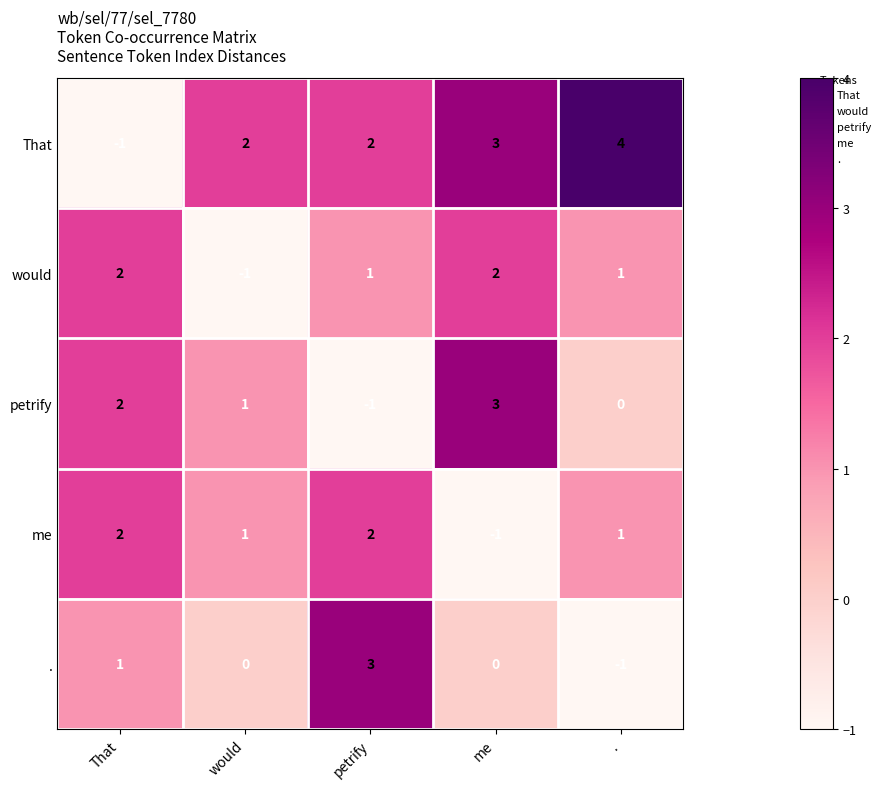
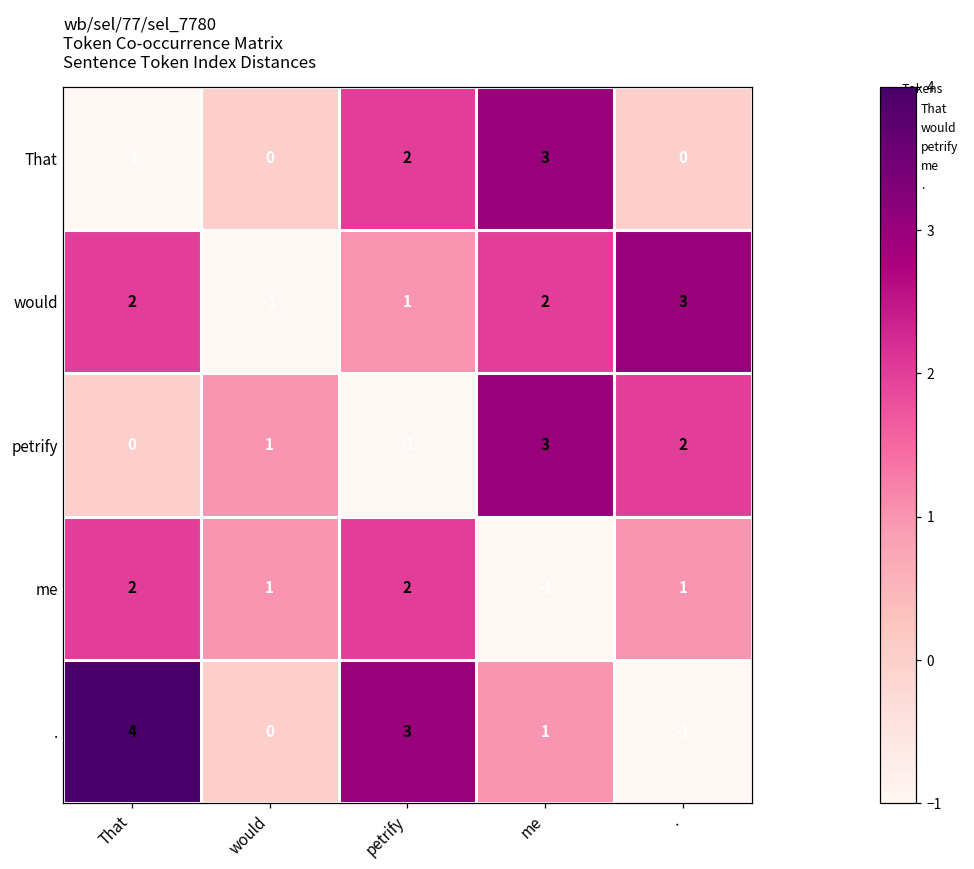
  {
    "That": {
-     "would": 2,
+     "would": 0,
      "petrify": 2,
      "me": 3,
-     ".": 4
+     ".": 0
    },
    "would": {
      "That": 2,
      "petrify": 1,
      "me": 2,
-     ".": 1
+     ".": 3
    },
    "petrify": {
-     "That": 2,
+     "That": 0,
      "would": 1,
      "me": 3,
-     ".": 0
+     ".": 2
    },
    "me": {
      "That": 2,
      "would": 1,
      "petrify": 2,
      ".": 1
    },
    ".": {
-     "That": 1,
+     "That": 4,
      "would": 0,
      "petrify": 3,
-     "me": 0
+     "me": 1
    }
  }
